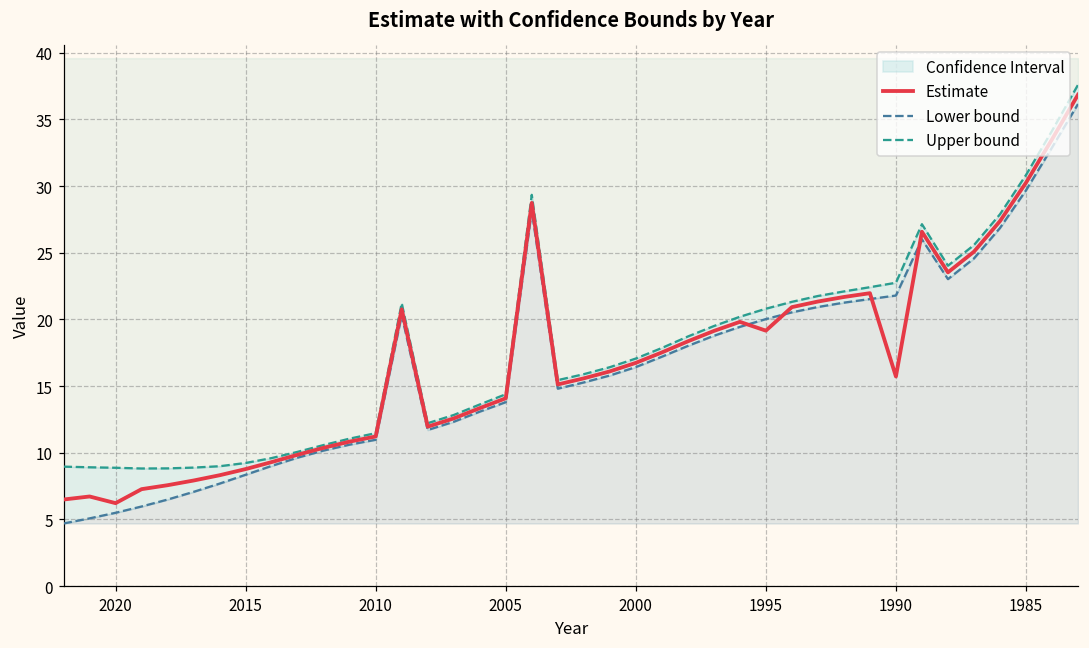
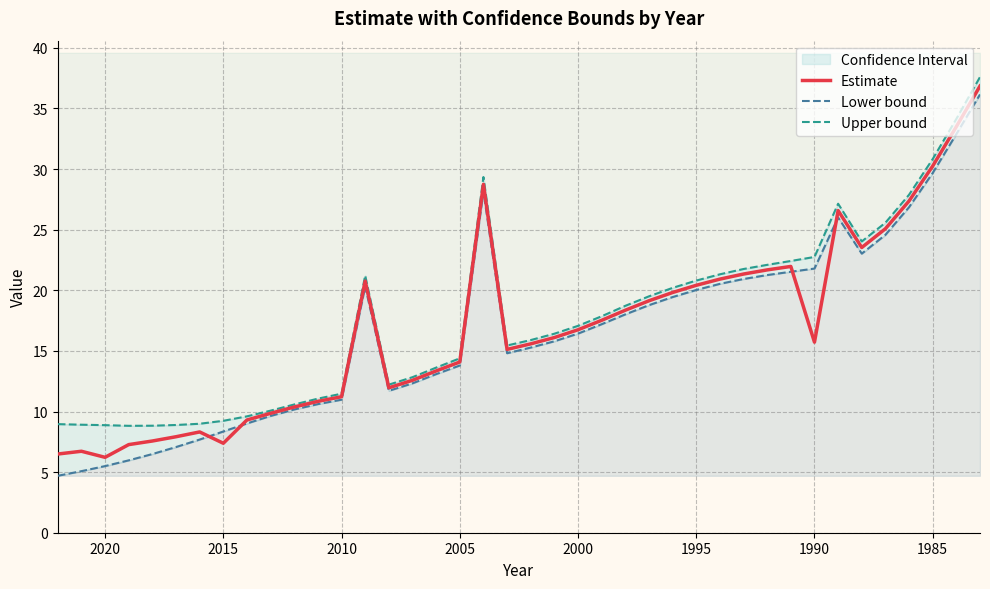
  {
    "Estimate": {
      "2020": 6.2,
-     "2015": 8.8,
+     "2015": 7.4,
      "2010": 11.2,
      "2005": 14.1,
      "2000": 16.7,
-     "1995": 19.2,
+     "1995": 20.4,
      "1990": 15.7,
      "1985": 30.2
    }
  }
